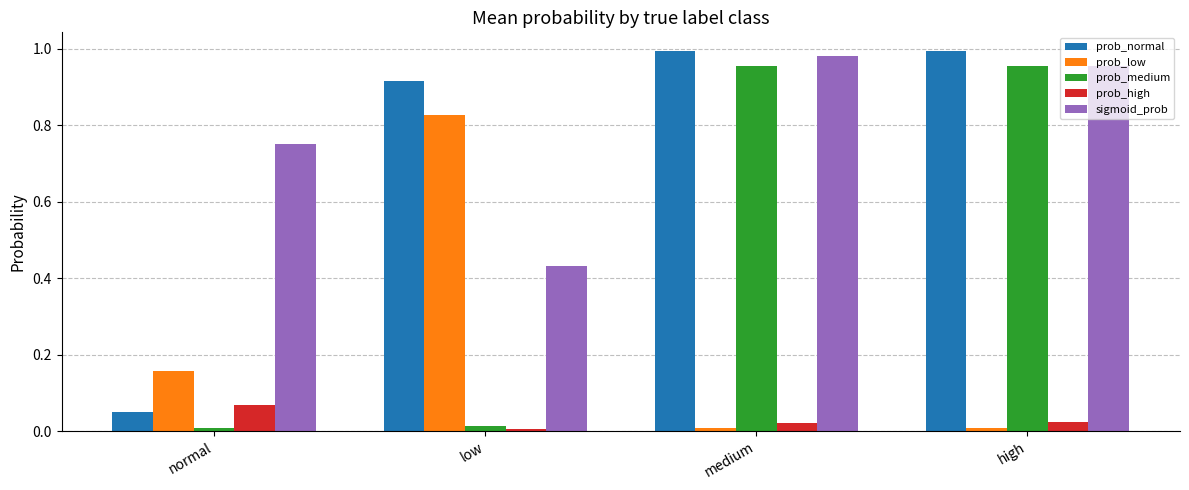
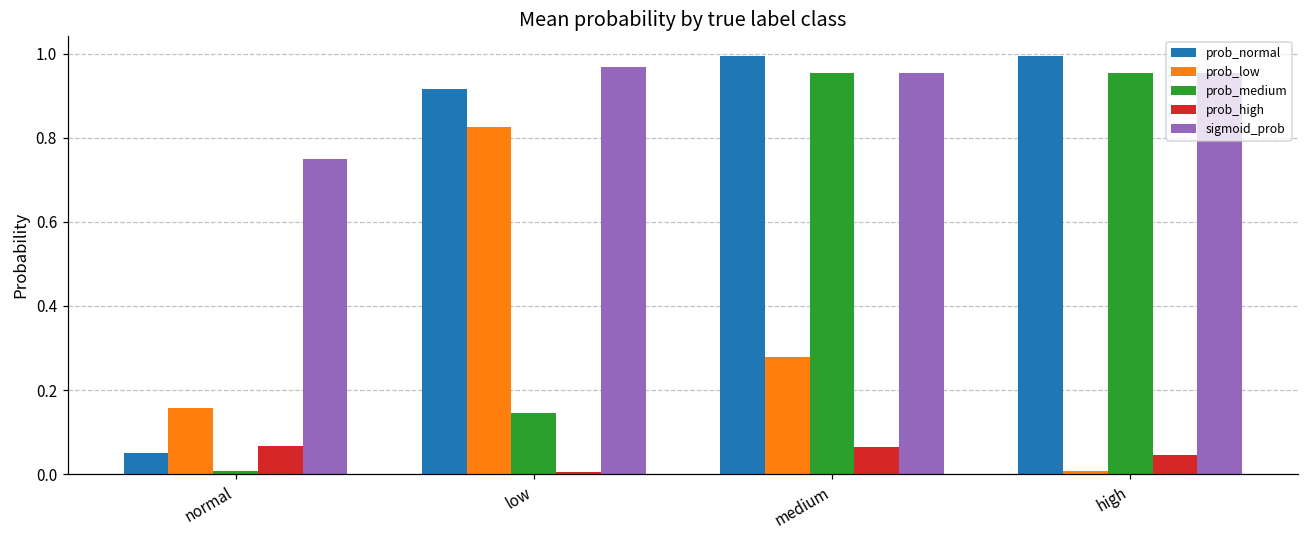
  {
    "prob_normal": {
      "normal": 0.05,
      "low": 0.92,
      "medium": 0.99,
      "high": 0.99
    },
    "prob_low": {
      "normal": 0.16,
      "low": 0.83,
-     "medium": 0.01,
+     "medium": 0.28,
      "high": 0.01
    },
    "prob_medium": {
      "normal": 0.01,
-     "low": 0.01,
+     "low": 0.14,
      "medium": 0.95,
      "high": 0.95
    },
    "prob_high": {
      "normal": 0.07,
-     "medium": 0.02,
-     "high": 0.02
+     "medium": 0.06,
+     "high": 0.05
    },
    "sigmoid_prob": {
      "normal": 0.75,
-     "low": 0.43,
-     "medium": 0.98
+     "low": 0.97,
+     "medium": 0.95
    }
  }
